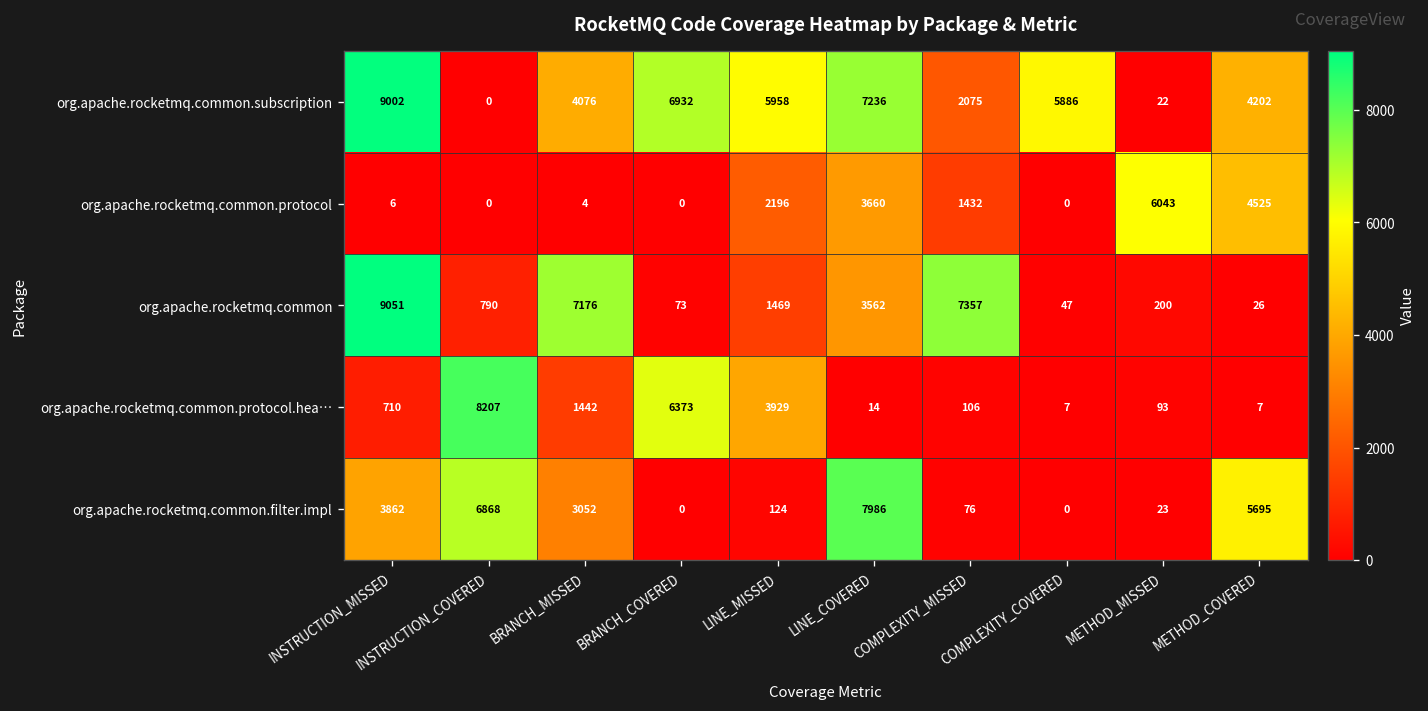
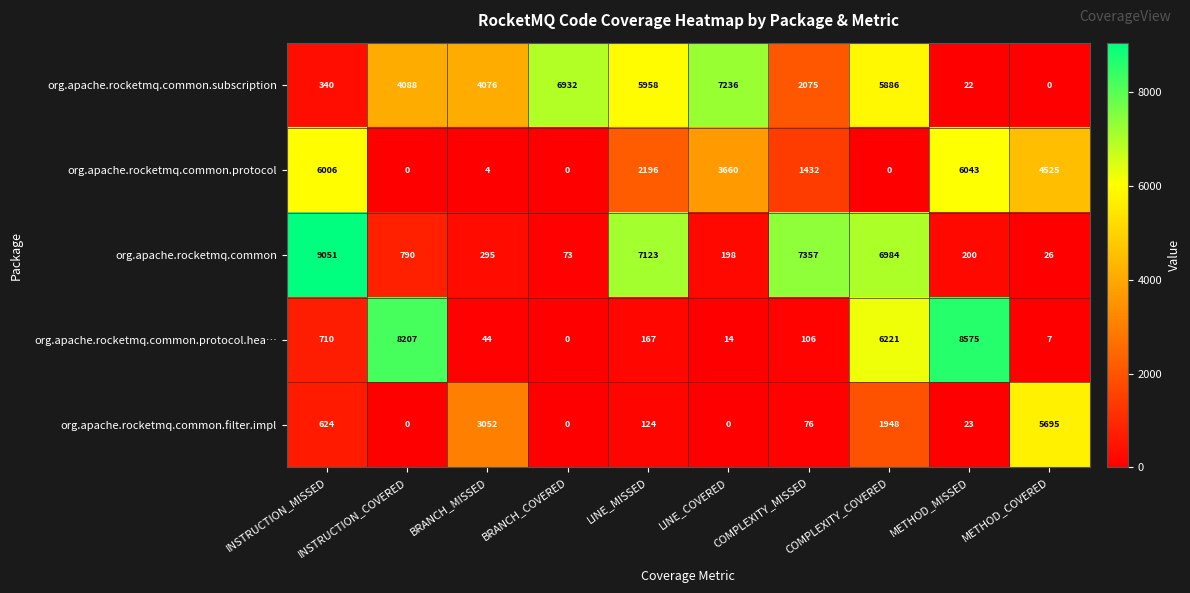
  {
    "org.apache.rocketmq.common.subscription": {
-     "INSTRUCTION_MISSED": 9002,
-     "INSTRUCTION_COVERED": 0,
+     "INSTRUCTION_MISSED": 340,
+     "INSTRUCTION_COVERED": 4088,
      "BRANCH_MISSED": 4076,
      "BRANCH_COVERED": 6932,
      "LINE_MISSED": 5958,
      "LINE_COVERED": 7236,
      "COMPLEXITY_MISSED": 2075,
      "COMPLEXITY_COVERED": 5886,
      "METHOD_MISSED": 22,
-     "METHOD_COVERED": 4202
+     "METHOD_COVERED": 0
    },
    "org.apache.rocketmq.common.protocol": {
-     "INSTRUCTION_MISSED": 6,
+     "INSTRUCTION_MISSED": 6006,
      "INSTRUCTION_COVERED": 0,
      "BRANCH_MISSED": 4,
      "BRANCH_COVERED": 0,
      "LINE_MISSED": 2196,
      "LINE_COVERED": 3660,
      "COMPLEXITY_MISSED": 1432,
      "COMPLEXITY_COVERED": 0,
      "METHOD_MISSED": 6043,
      "METHOD_COVERED": 4525
    },
    "org.apache.rocketmq.common": {
      "INSTRUCTION_MISSED": 9051,
      "INSTRUCTION_COVERED": 790,
-     "BRANCH_MISSED": 7176,
+     "BRANCH_MISSED": 295,
      "BRANCH_COVERED": 73,
-     "LINE_MISSED": 1469,
-     "LINE_COVERED": 3562,
+     "LINE_MISSED": 7123,
+     "LINE_COVERED": 198,
      "COMPLEXITY_MISSED": 7357,
-     "COMPLEXITY_COVERED": 47,
+     "COMPLEXITY_COVERED": 6984,
      "METHOD_MISSED": 200,
      "METHOD_COVERED": 26
    },
    "org.apache.rocketmq.common.protocol.hea…": {
      "INSTRUCTION_MISSED": 710,
      "INSTRUCTION_COVERED": 8207,
-     "BRANCH_MISSED": 1442,
-     "BRANCH_COVERED": 6373,
-     "LINE_MISSED": 3929,
+     "BRANCH_MISSED": 44,
+     "BRANCH_COVERED": 0,
+     "LINE_MISSED": 167,
      "LINE_COVERED": 14,
      "COMPLEXITY_MISSED": 106,
-     "COMPLEXITY_COVERED": 7,
-     "METHOD_MISSED": 93,
+     "COMPLEXITY_COVERED": 6221,
+     "METHOD_MISSED": 8575,
      "METHOD_COVERED": 7
    },
    "org.apache.rocketmq.common.filter.impl": {
-     "INSTRUCTION_MISSED": 3862,
-     "INSTRUCTION_COVERED": 6868,
+     "INSTRUCTION_MISSED": 624,
+     "INSTRUCTION_COVERED": 0,
      "BRANCH_MISSED": 3052,
      "BRANCH_COVERED": 0,
      "LINE_MISSED": 124,
-     "LINE_COVERED": 7986,
+     "LINE_COVERED": 0,
      "COMPLEXITY_MISSED": 76,
-     "COMPLEXITY_COVERED": 0,
+     "COMPLEXITY_COVERED": 1948,
      "METHOD_MISSED": 23,
      "METHOD_COVERED": 5695
    }
  }
